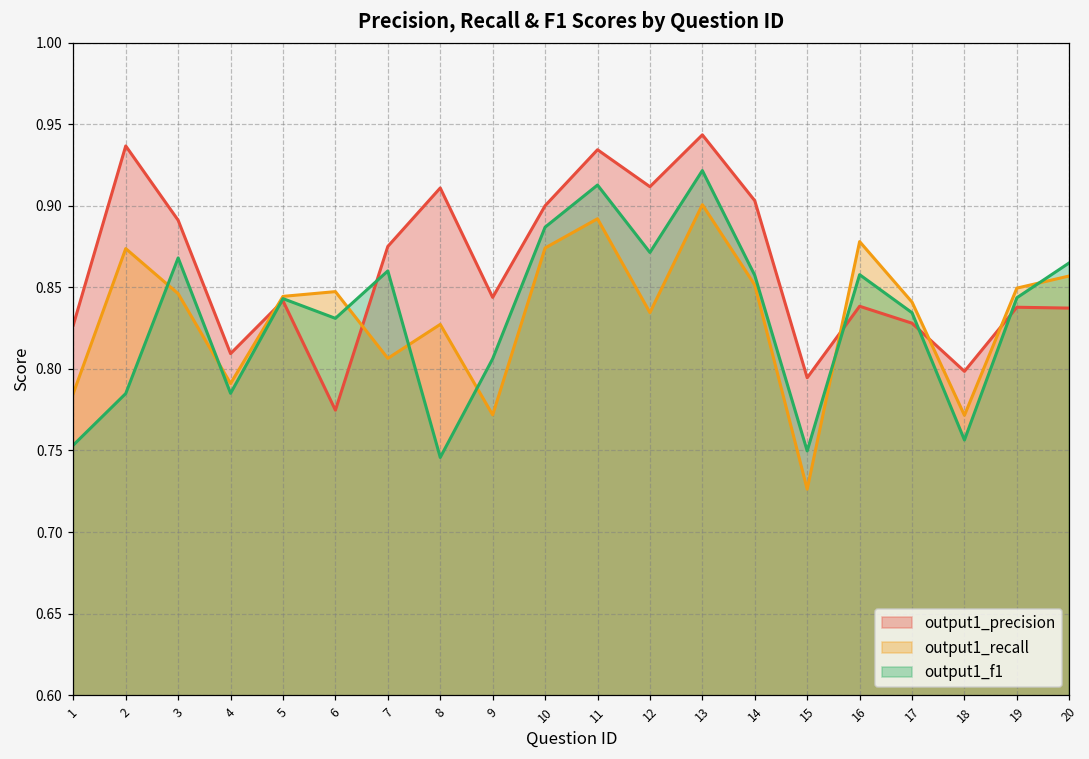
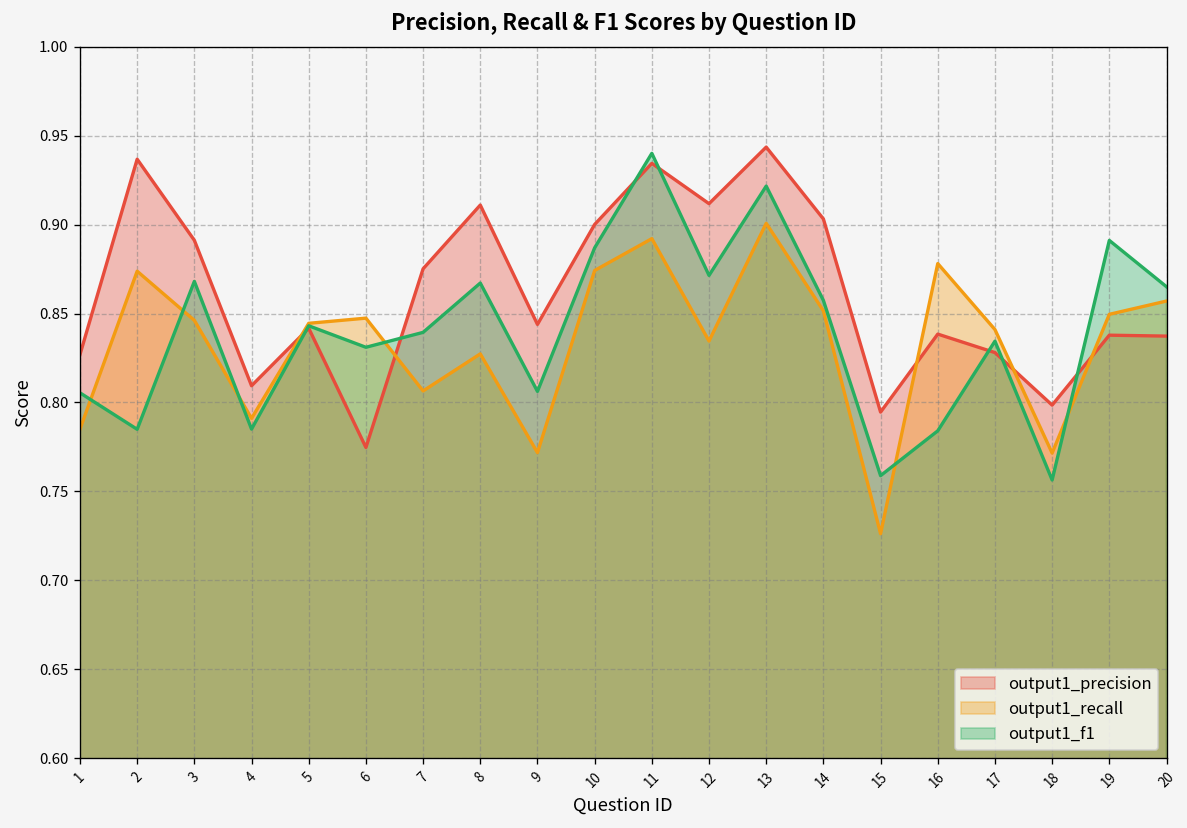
  {
    "output1_f1": {
-     "1": 0.753,
+     "1": 0.805,
      "2": 0.785,
      "3": 0.868,
      "4": 0.785,
      "6": 0.831,
-     "7": 0.860,
-     "8": 0.746,
+     "7": 0.839,
+     "8": 0.867,
      "9": 0.806,
      "10": 0.887,
-     "11": 0.913,
+     "11": 0.940,
      "12": 0.871,
      "13": 0.922,
      "14": 0.857,
-     "15": 0.750,
-     "16": 0.858,
+     "15": 0.759,
+     "16": 0.784,
      "17": 0.834,
      "18": 0.756,
-     "19": 0.844,
+     "19": 0.891,
      "20": 0.865
    }
  }
